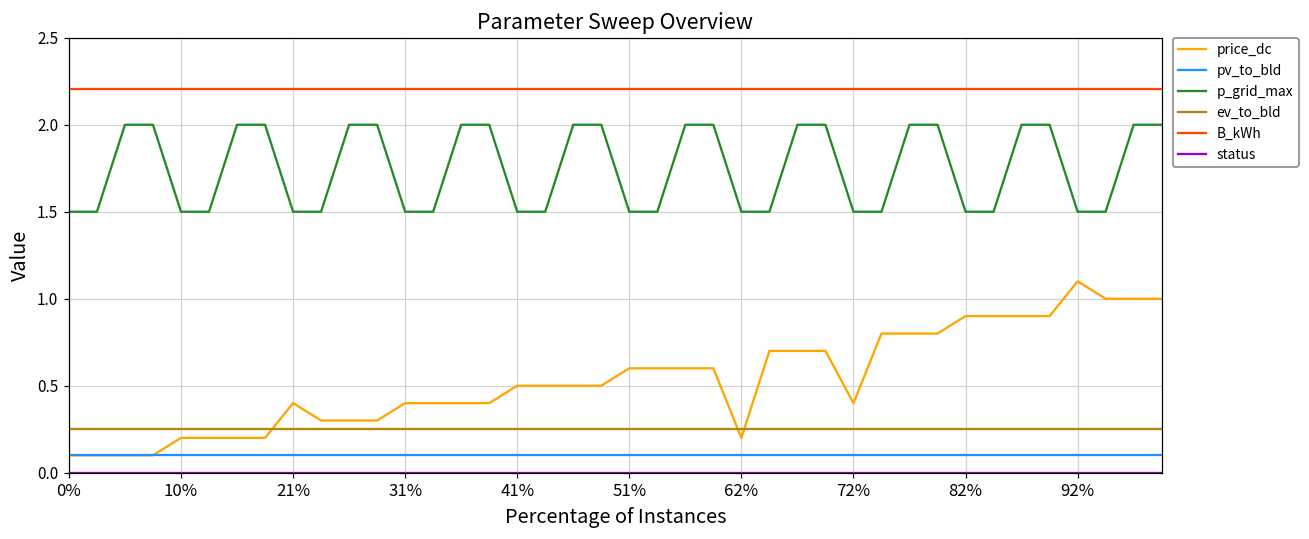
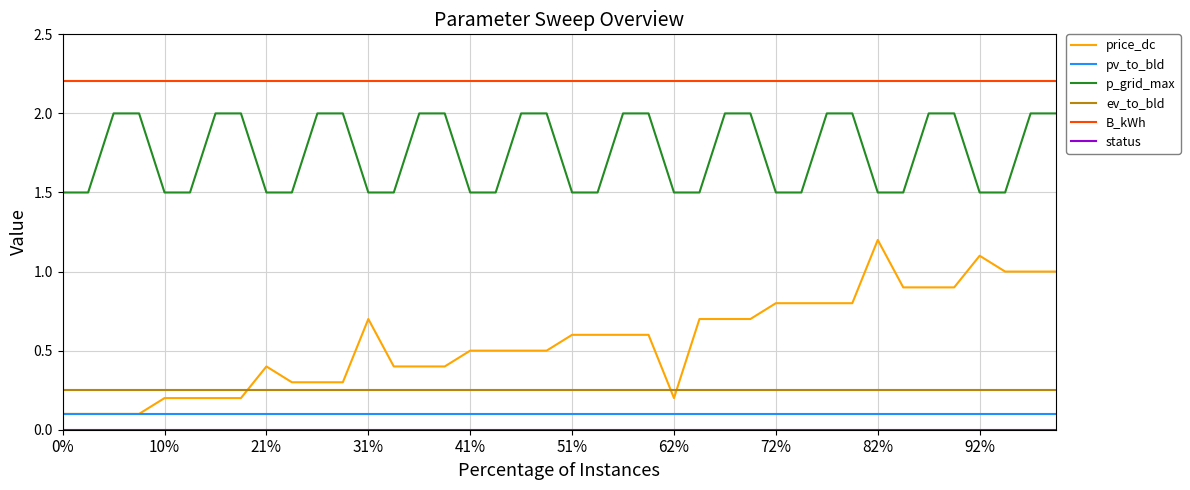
  {
    "price_dc": {
      "10%": 0.2,
      "21%": 0.4,
-     "31%": 0.4,
+     "31%": 0.7,
      "41%": 0.5,
      "51%": 0.6,
      "62%": 0.2,
-     "72%": 0.4,
-     "82%": 0.9,
+     "72%": 0.8,
+     "82%": 1.2,
      "92%": 1.1
    },
    "pv_to_bld": {
      "10%": 0.1,
      "21%": 0.1,
      "31%": 0.1,
      "41%": 0.1,
      "51%": 0.1,
      "62%": 0.1,
      "72%": 0.1,
      "82%": 0.1,
      "92%": 0.1
    },
    "p_grid_max": {
      "0%": 1.5,
      "10%": 1.5,
      "21%": 1.5,
      "31%": 1.5,
      "41%": 1.5,
      "51%": 1.5,
      "62%": 1.5,
      "72%": 1.5,
      "82%": 1.5,
      "92%": 1.5
    },
    "ev_to_bld": {
      "0%": 0.25,
      "10%": 0.25,
      "21%": 0.25,
      "31%": 0.25,
      "41%": 0.25,
      "51%": 0.25,
      "62%": 0.25,
      "72%": 0.25,
      "82%": 0.25,
      "92%": 0.25
    },
    "B_kWh": {
      "0%": 2.2,
      "10%": 2.2,
      "21%": 2.2,
      "31%": 2.2,
      "41%": 2.2,
      "51%": 2.2,
      "62%": 2.2,
      "72%": 2.2,
      "82%": 2.2,
      "92%": 2.2
    },
    "status": {
      "0%": 0.0,
      "10%": 0.0,
      "21%": 0.0,
      "31%": 0.0,
      "41%": 0.0,
      "51%": 0.0,
      "62%": 0.0,
      "72%": 0.0,
      "82%": 0.0,
      "92%": 0.0
    }
  }
